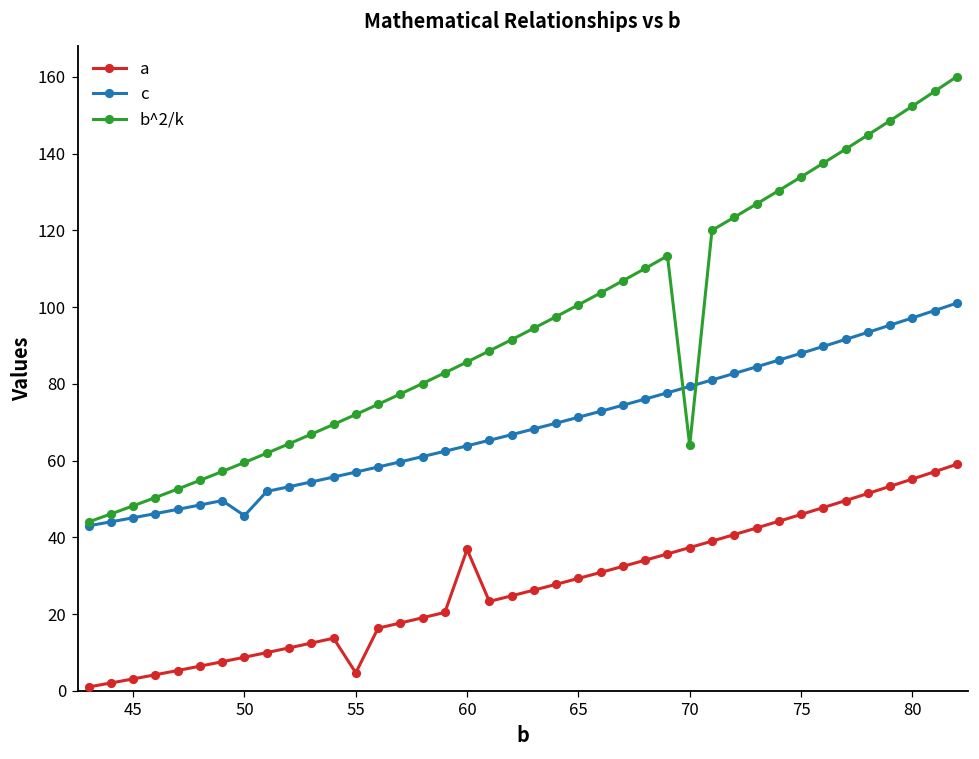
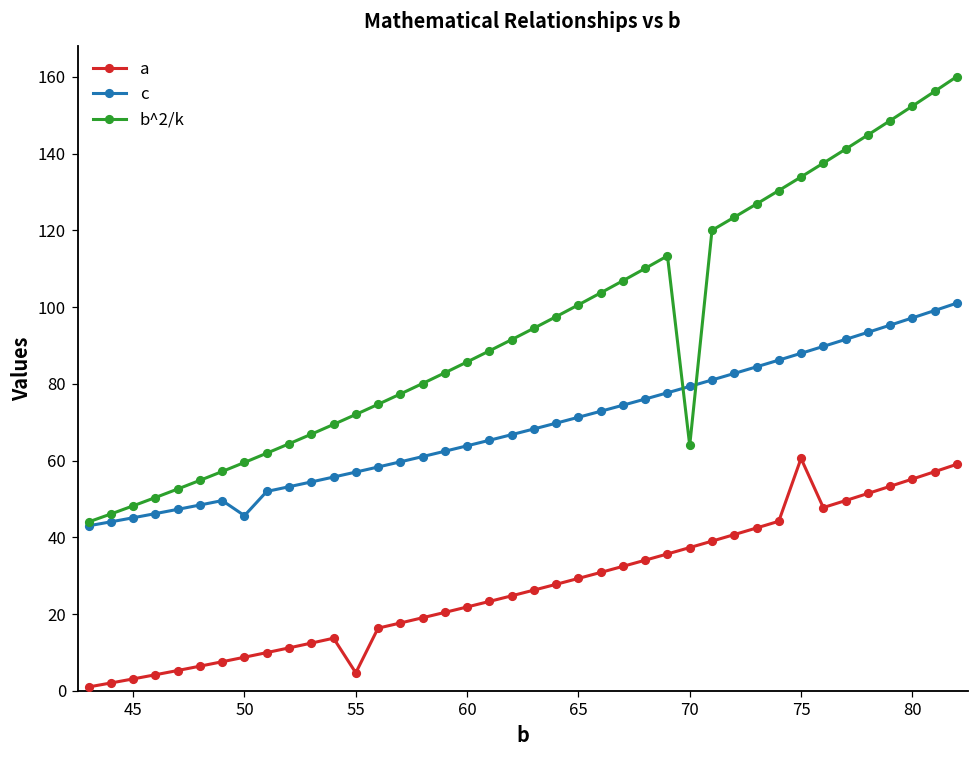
  {
    "a": {
      "45": 3,
      "50": 9,
      "55": 5,
-     "60": 37,
+     "60": 22,
      "65": 29,
      "70": 37,
-     "75": 46,
+     "75": 61,
      "80": 55
    },
    "c": {
      "45": 45,
      "50": 46,
      "55": 57,
      "60": 64,
      "65": 71,
      "70": 79,
      "75": 88,
      "80": 97
    },
    "b^2/k": {
      "45": 48,
      "50": 60,
      "55": 72,
      "60": 86,
      "65": 101,
      "70": 64,
      "75": 134,
      "80": 152
    }
  }
